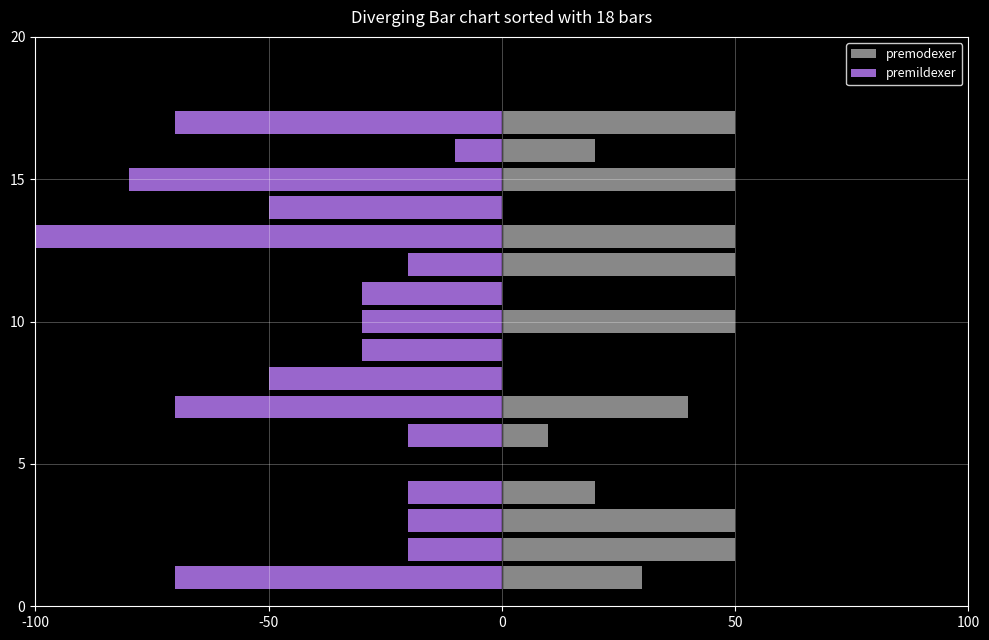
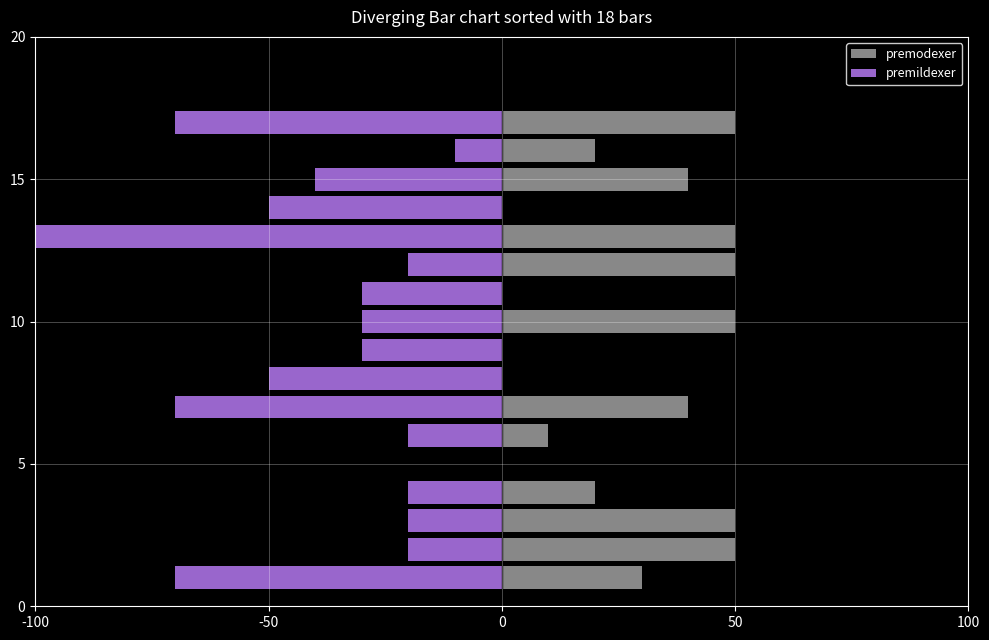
  {
    "premodexer": {
-     "15": 50,
+     "15": 40,
      "10": 50,
      "5": 0,
      "0": 0
    },
    "premildexer": {
-     "15": -80,
+     "15": -40,
      "10": -30,
      "5": 0,
      "0": 0
    }
  }
